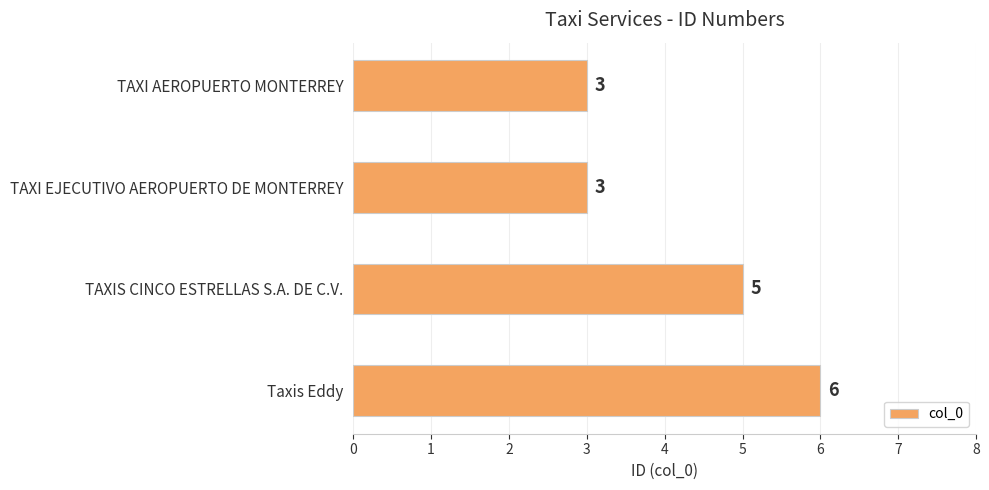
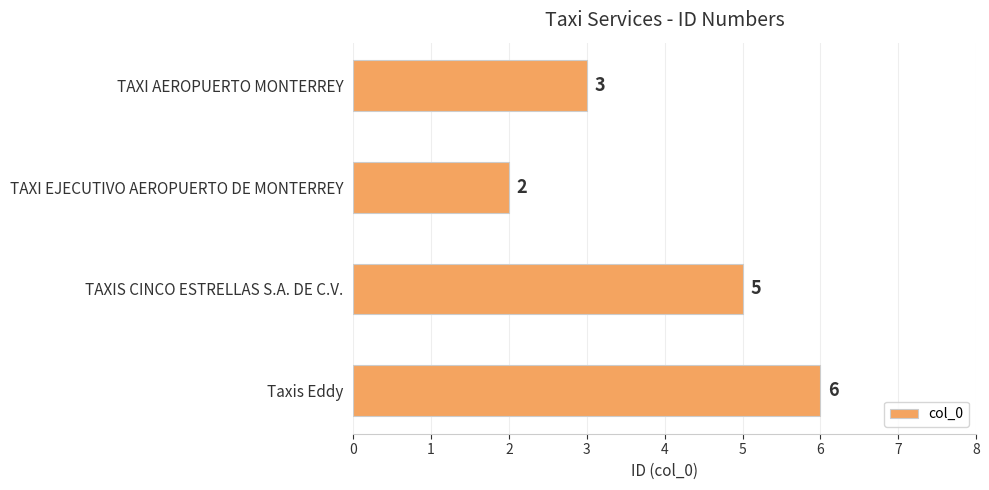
  {
    "TAXI AEROPUERTO MONTERREY": 3,
-   "TAXI EJECUTIVO AEROPUERTO DE MONTERREY": 3,
+   "TAXI EJECUTIVO AEROPUERTO DE MONTERREY": 2,
    "TAXIS CINCO ESTRELLAS S.A. DE C.V.": 5,
    "Taxis Eddy": 6
  }
